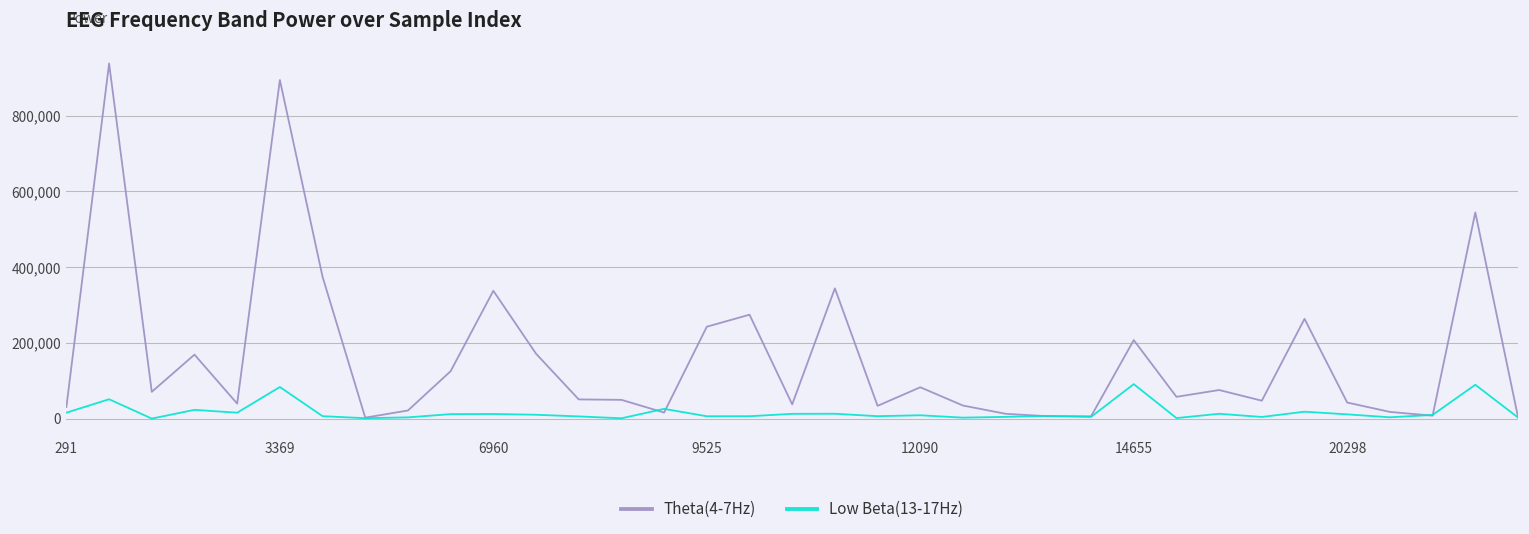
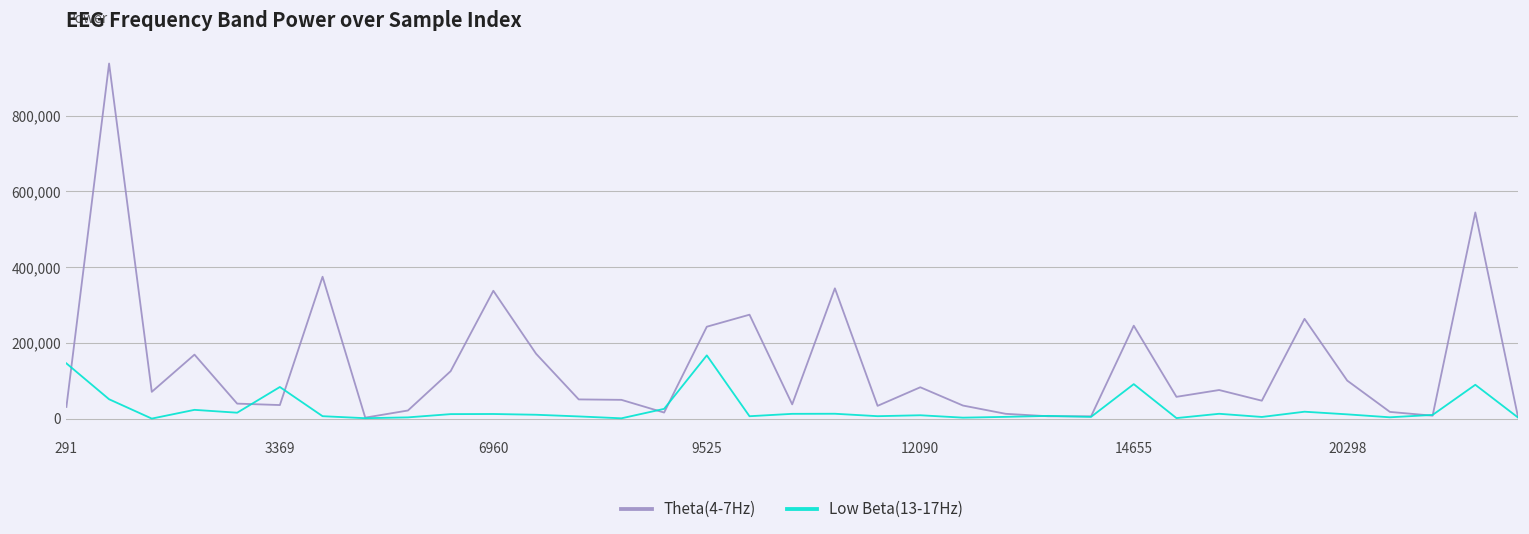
  {
    "Theta(4-7Hz)": {
      "291": "30,000",
-     "3369": "890,000",
+     "3369": "40,000",
      "6960": "340,000",
      "9525": "240,000",
      "12090": "80,000",
-     "14655": "210,000",
-     "20298": "40,000"
+     "14655": "250,000",
+     "20298": "100,000"
    },
    "Low Beta(13-17Hz)": {
-     "291": "20,000",
+     "291": "150,000",
      "3369": "80,000",
      "6960": "10,000",
-     "9525": "10,000",
+     "9525": "170,000",
      "12090": "10,000",
      "14655": "90,000",
      "20298": "10,000"
    }
  }
